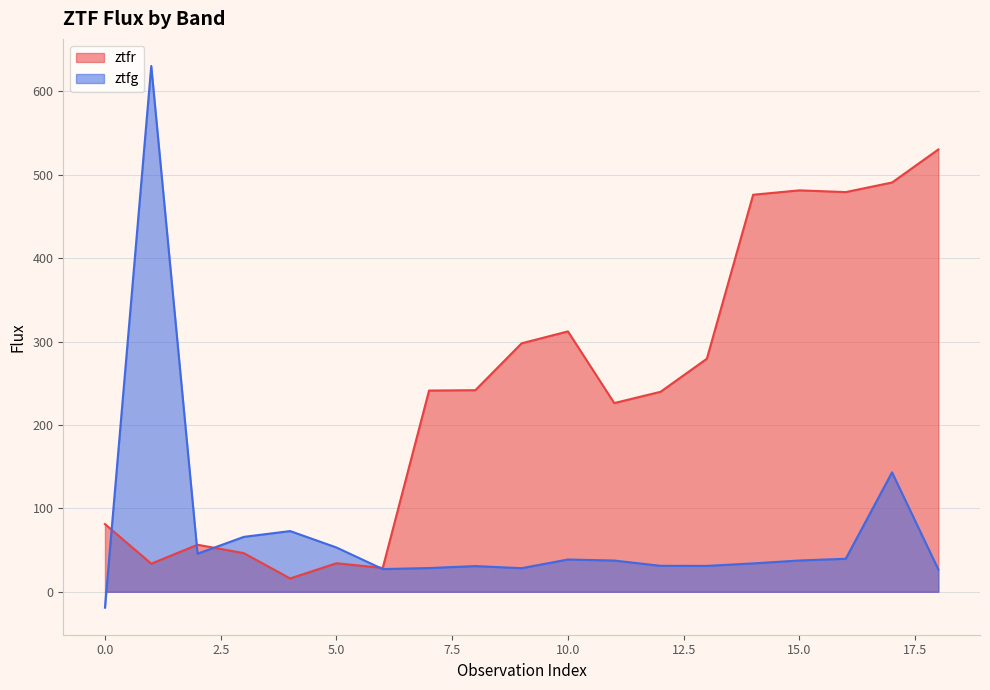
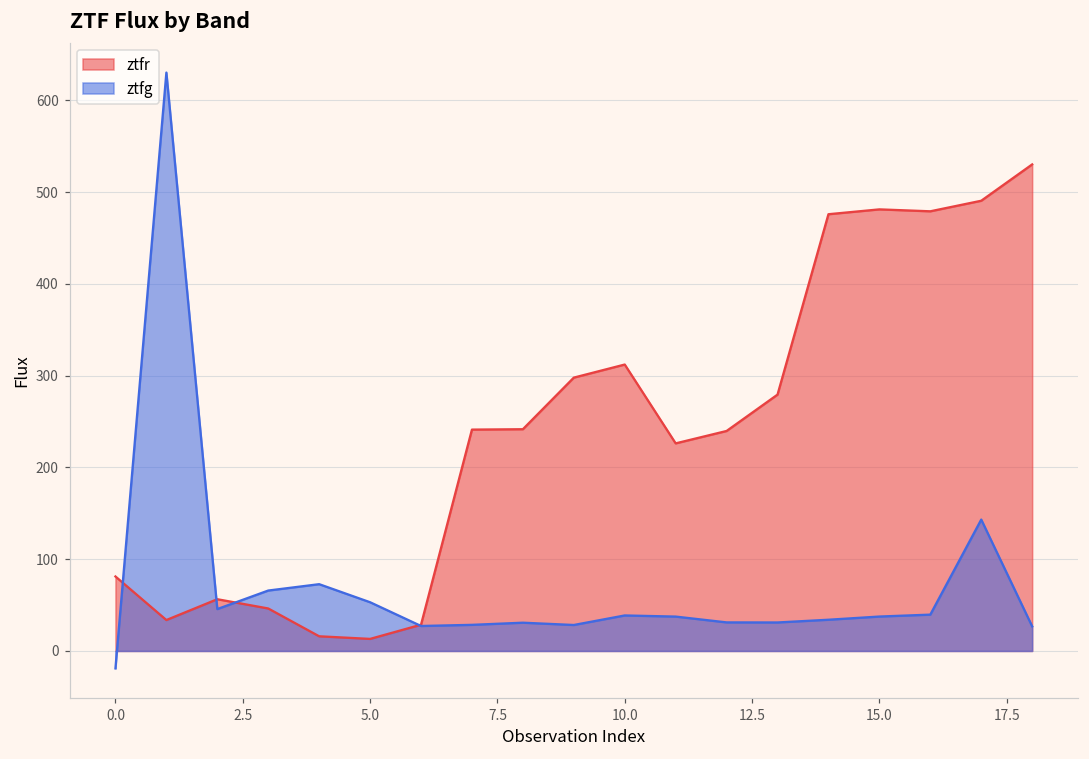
  {
    "ztfr": {
      "0.0": 80,
-     "5.0": 30,
+     "5.0": 10,
      "10.0": 310,
      "15.0": 480
    }
  }
